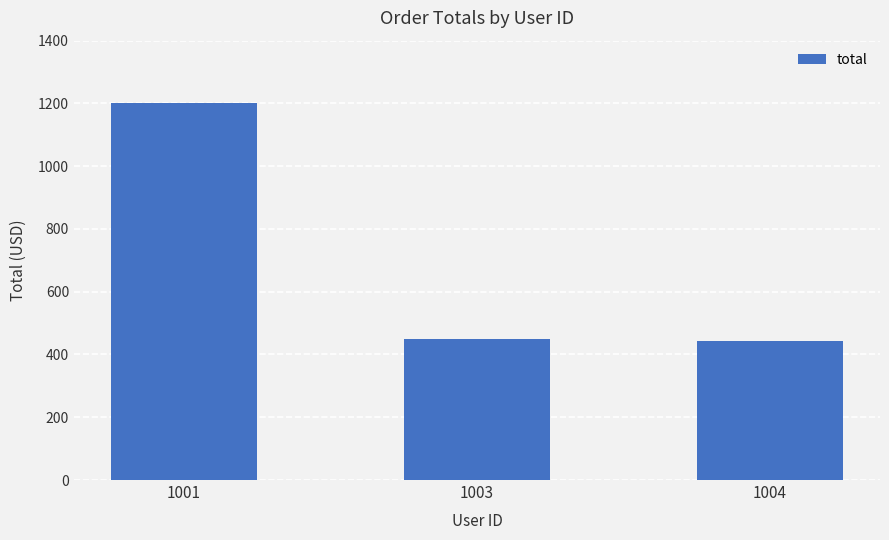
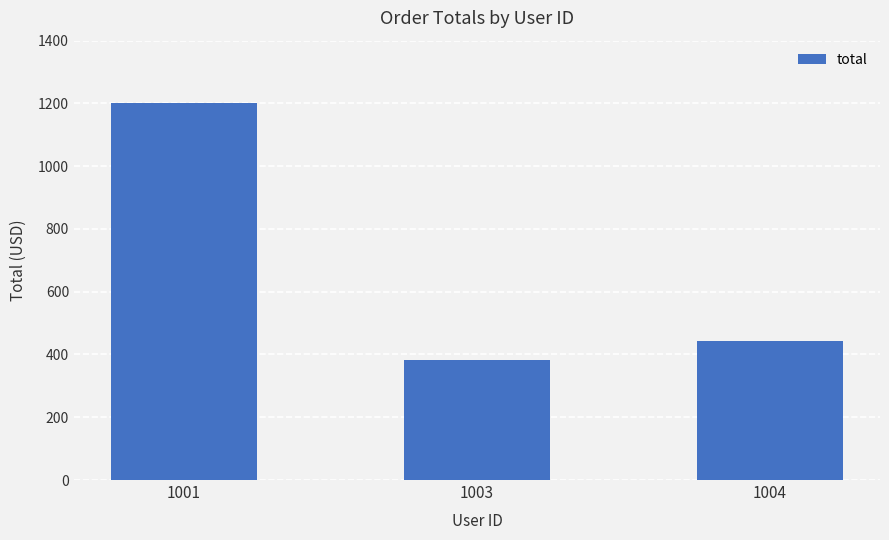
  {
    "1001": 1200,
-   "1003": 450,
+   "1003": 380,
    "1004": 440
  }
